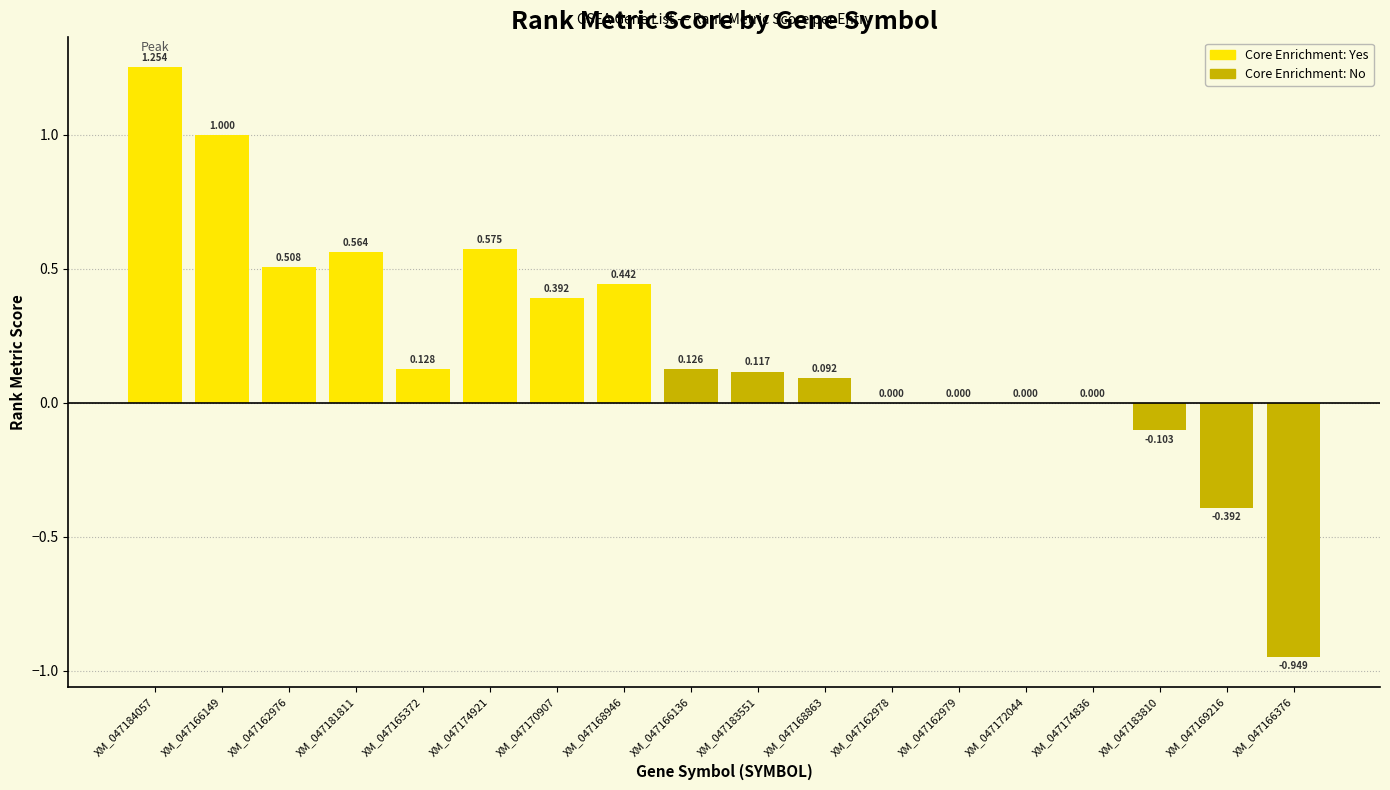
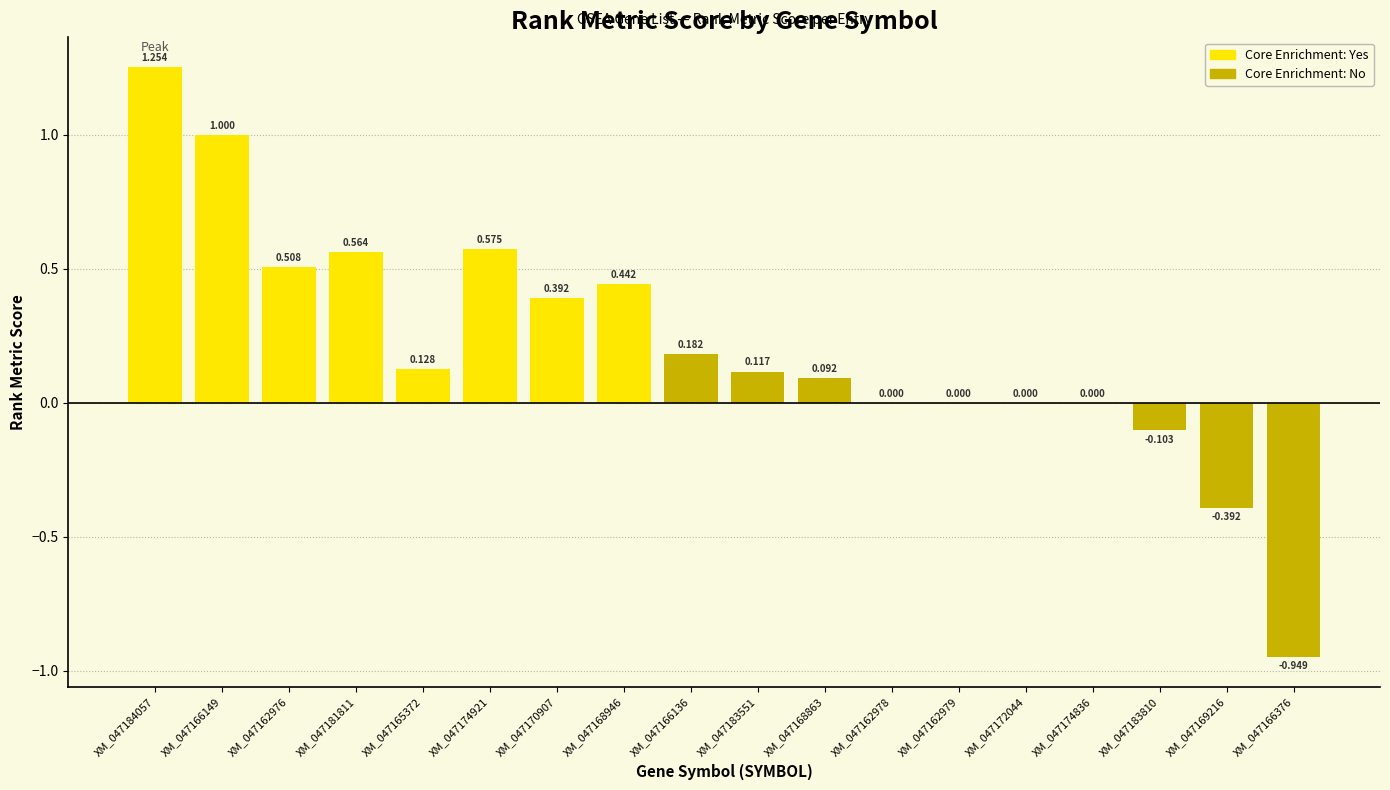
  {
    "Core Enrichment: Yes": {
      "XM_047184057": 1.254,
      "XM_047166149": 1.000,
      "XM_047162976": 0.508,
      "XM_047181811": 0.564,
      "XM_047165372": 0.128,
      "XM_047174921": 0.575,
      "XM_047170907": 0.392,
      "XM_047168946": 0.442,
      "XM_047162978": 0.000,
      "XM_047162979": 0.000,
      "XM_047172044": 0.000,
      "XM_047174836": 0.000
    },
    "Core Enrichment: No": {
-     "XM_047166136": 0.126,
+     "XM_047166136": 0.182,
      "XM_047183551": 0.117,
      "XM_047168863": 0.092,
      "XM_047162978": 0.000,
      "XM_047162979": 0.000,
      "XM_047172044": 0.000,
      "XM_047174836": 0.000,
      "XM_047183810": -0.103,
      "XM_047169216": -0.392,
      "XM_047166376": -0.949
    }
  }
